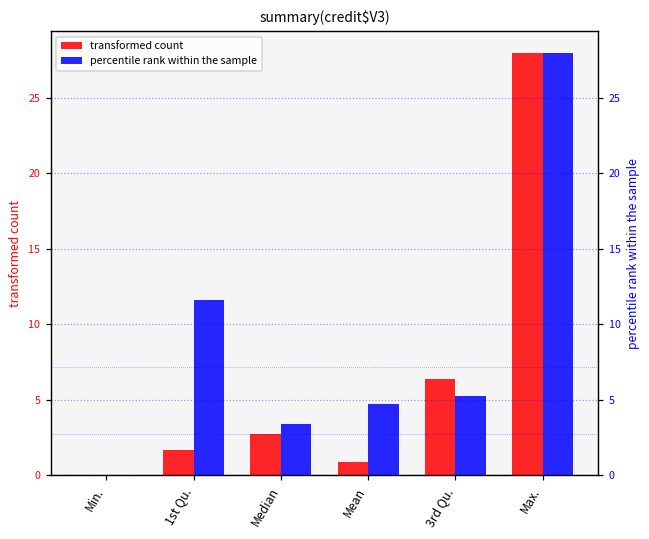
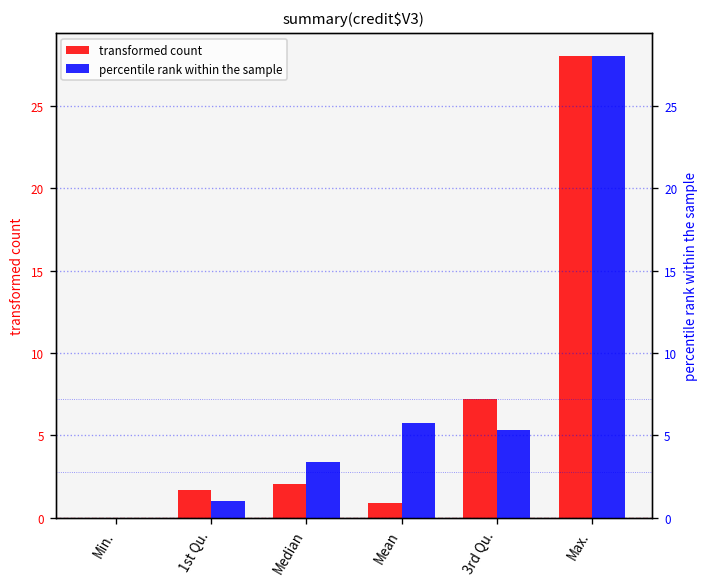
  {
    "transformed count": {
      "Min.": 0.0,
      "1st Qu.": 1.7,
-     "Median": 2.8,
+     "Median": 2.1,
      "Mean": 0.9,
-     "3rd Qu.": 6.4,
+     "3rd Qu.": 7.2,
      "Max.": 28.0
    },
    "percentile rank within the sample": {
      "Min.": 0.0,
-     "1st Qu.": 11.6,
+     "1st Qu.": 1.0,
      "Median": 3.4,
-     "Mean": 4.8,
+     "Mean": 5.7,
      "3rd Qu.": 5.3,
      "Max.": 28.0
    }
  }
